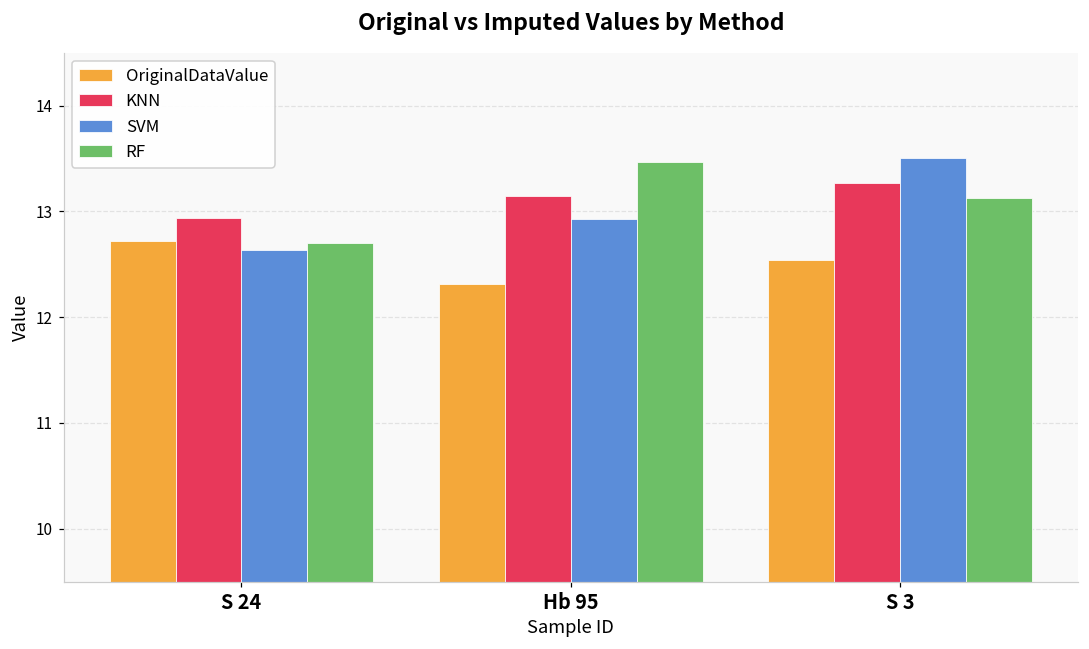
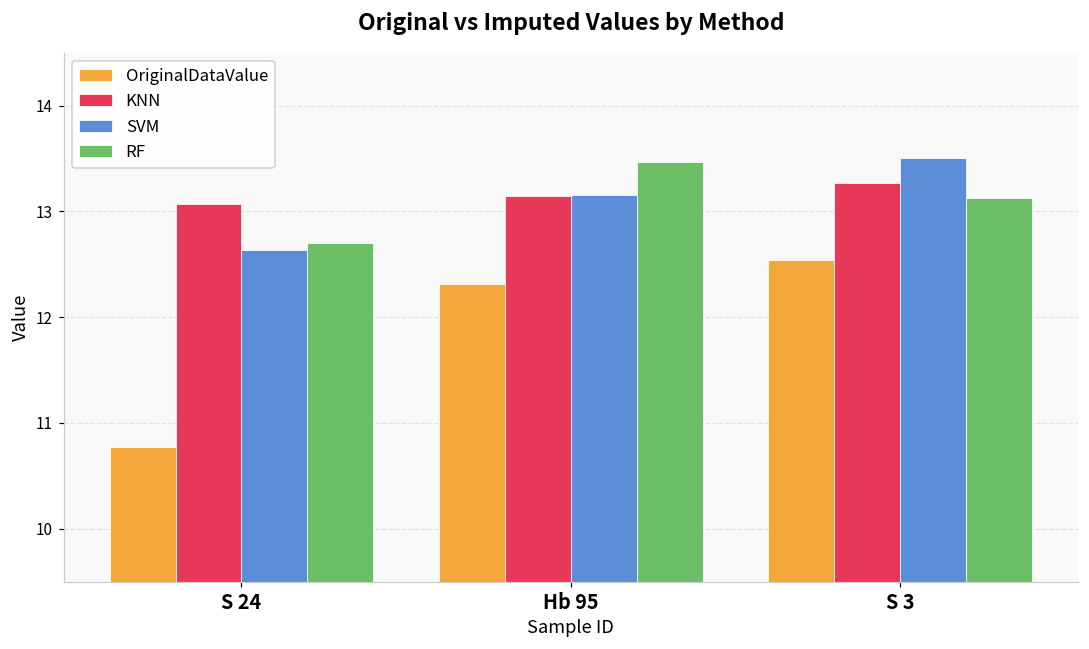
  {
    "OriginalDataValue": {
-     "S 24": 12.7,
+     "S 24": 10.8,
      "Hb 95": 12.3,
      "S 3": 12.5
    },
    "KNN": {
-     "S 24": 12.9,
+     "S 24": 13.1,
      "Hb 95": 13.1,
      "S 3": 13.3
    },
    "SVM": {
      "S 24": 12.6,
-     "Hb 95": 12.9,
+     "Hb 95": 13.2,
      "S 3": 13.5
    },
    "RF": {
      "S 24": 12.7,
      "Hb 95": 13.5,
      "S 3": 13.1
    }
  }
